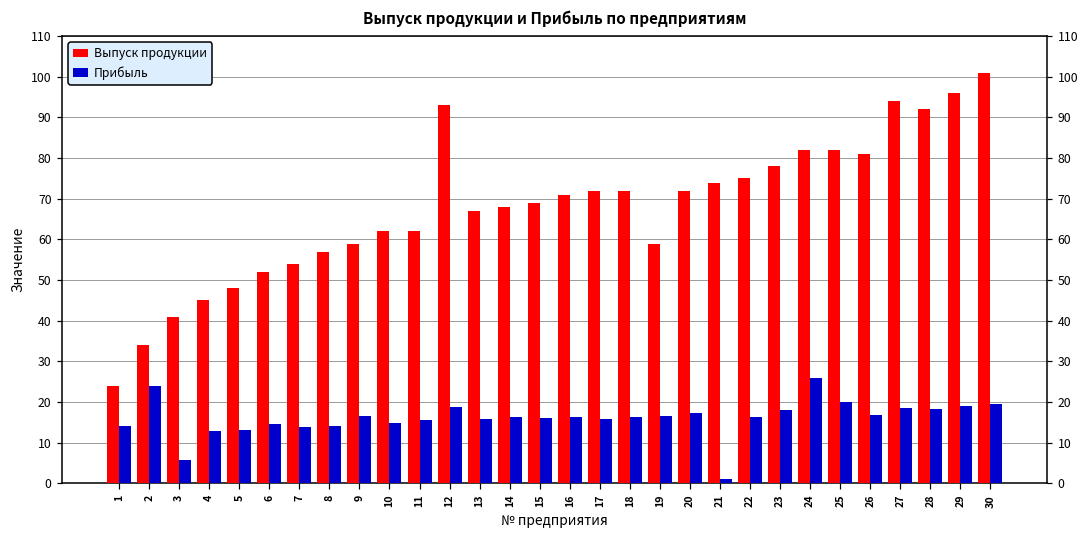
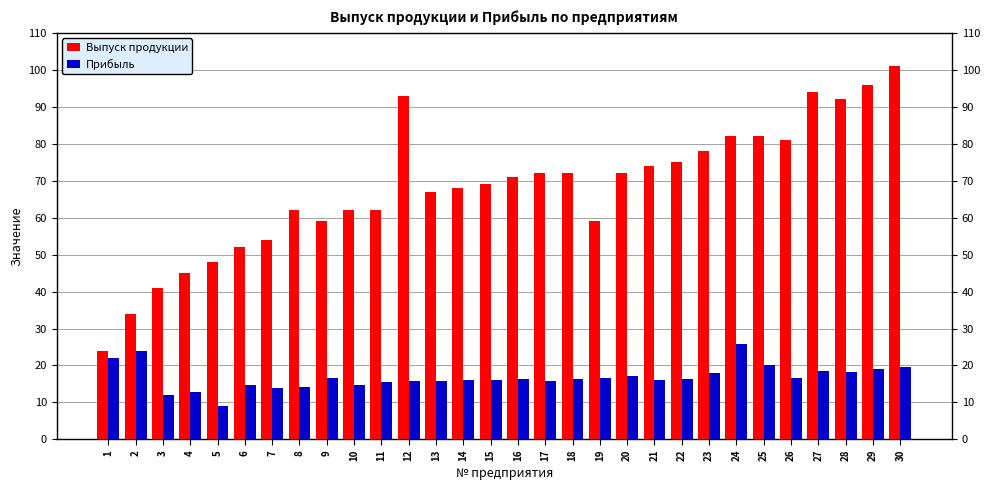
  {
    "Выпуск продукции": {
      "1": 24,
      "2": 34,
      "3": 41,
      "4": 45,
      "5": 48,
      "6": 52,
      "7": 54,
-     "8": 57,
+     "8": 62,
      "9": 59,
      "10": 62,
      "11": 62,
      "12": 93,
      "13": 67,
      "14": 68,
      "15": 69,
      "16": 71,
      "17": 72,
      "18": 72,
      "19": 59,
      "20": 72,
      "21": 74,
      "22": 75,
      "23": 78,
      "24": 82,
      "25": 82,
      "26": 81,
      "27": 94,
      "28": 92,
      "29": 96,
      "30": 101
    },
    "Прибыль": {
-     "1": 14,
+     "1": 22,
      "2": 24,
-     "3": 6,
+     "3": 12,
      "4": 13,
-     "5": 13,
+     "5": 9,
      "6": 15,
      "7": 14,
      "8": 14,
      "9": 17,
      "10": 15,
      "11": 16,
-     "12": 19,
+     "12": 16,
      "13": 16,
      "14": 16,
      "15": 16,
      "16": 16,
      "17": 16,
      "18": 16,
      "19": 17,
      "20": 17,
-     "21": 1,
+     "21": 16,
      "22": 16,
      "23": 18,
      "24": 26,
      "25": 20,
      "26": 17,
      "27": 19,
      "28": 18,
      "29": 19,
      "30": 20
    }
  }
